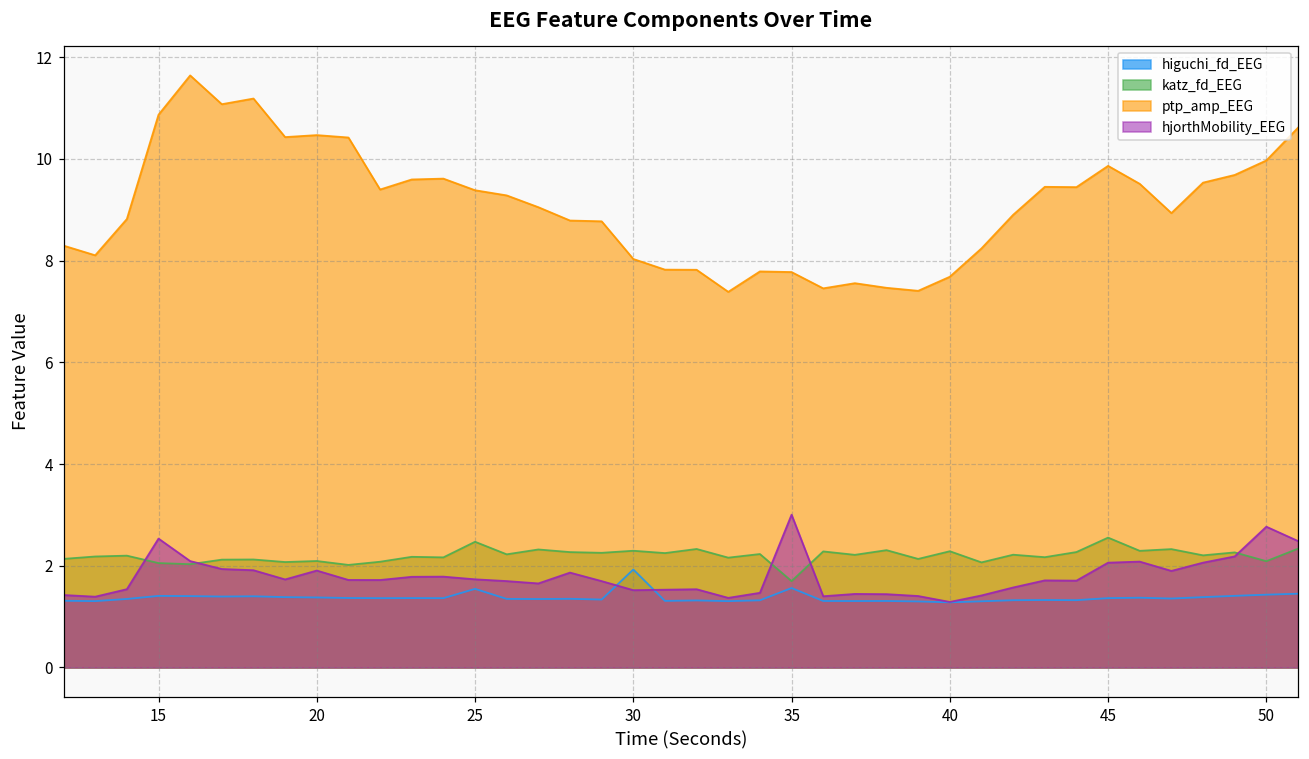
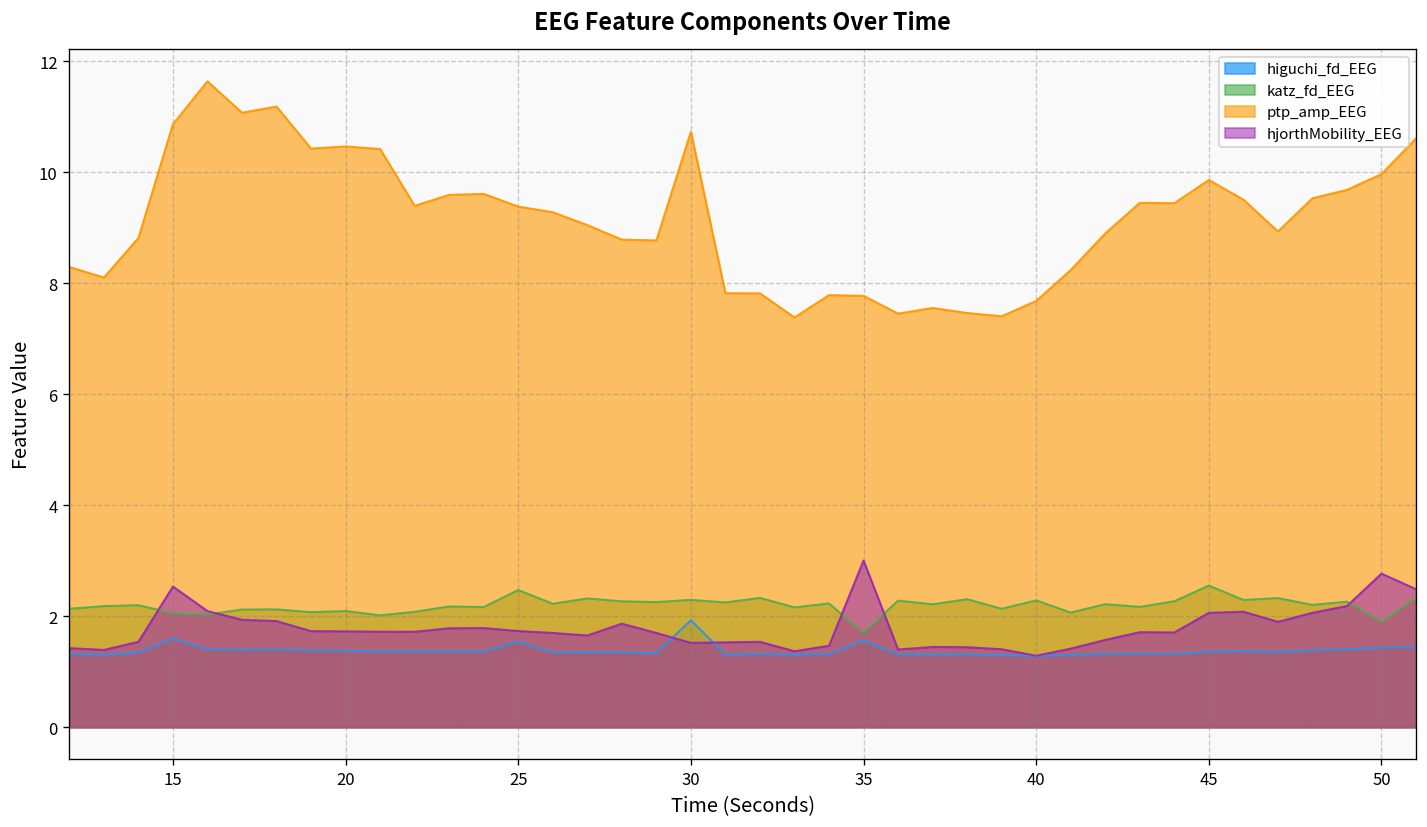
  {
    "higuchi_fd_EEG": {
-     "15": 1.4,
+     "15": 1.6,
      "20": 1.4,
      "25": 1.5,
      "30": 1.9,
      "35": 1.6,
      "45": 1.4,
      "50": 1.4
    },
    "katz_fd_EEG": {
      "15": 2.1,
      "20": 2.1,
      "25": 2.5,
      "30": 2.3,
      "35": 1.7,
      "40": 2.3,
      "45": 2.6,
-     "50": 2.1
+     "50": 1.9
    },
    "ptp_amp_EEG": {
      "15": 10.9,
      "20": 10.5,
      "25": 9.4,
-     "30": 8.0,
+     "30": 10.7,
      "35": 7.8,
      "40": 7.7,
      "45": 9.9,
      "50": 10.0
    },
    "hjorthMobility_EEG": {
      "15": 2.5,
-     "20": 1.9,
+     "20": 1.7,
      "25": 1.7,
      "30": 1.5,
      "35": 3.0,
      "45": 2.1,
      "50": 2.8
    }
  }
